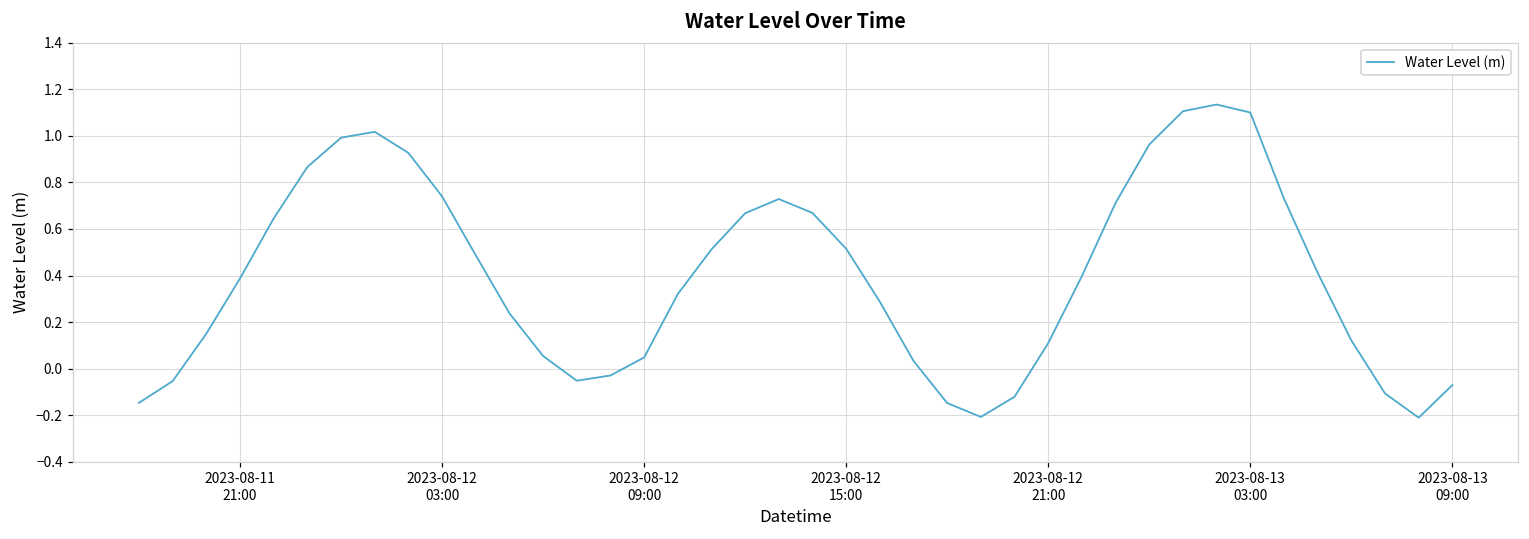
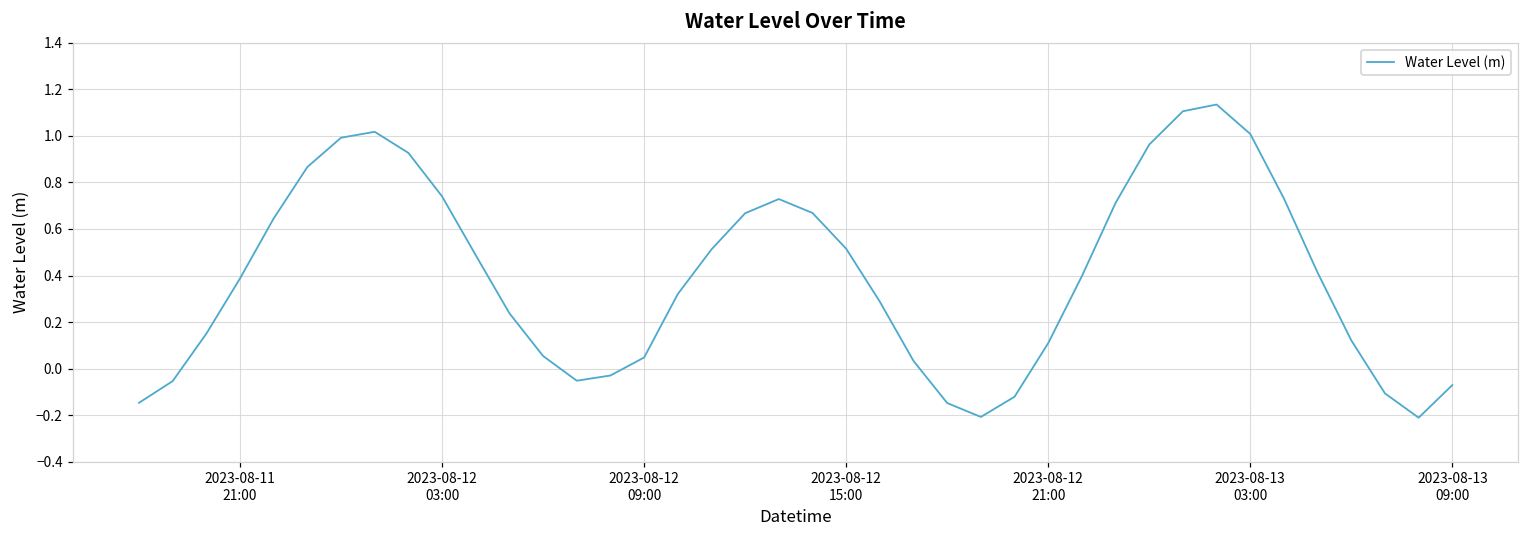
  {
    "2023-08-11 21:00": 0.39,
    "2023-08-12 03:00": 0.74,
    "2023-08-12 09:00": 0.05,
    "2023-08-12 15:00": 0.52,
    "2023-08-12 21:00": 0.11,
-   "2023-08-13 03:00": 1.10,
+   "2023-08-13 03:00": 1.01,
    "2023-08-13 09:00": -0.07
  }
